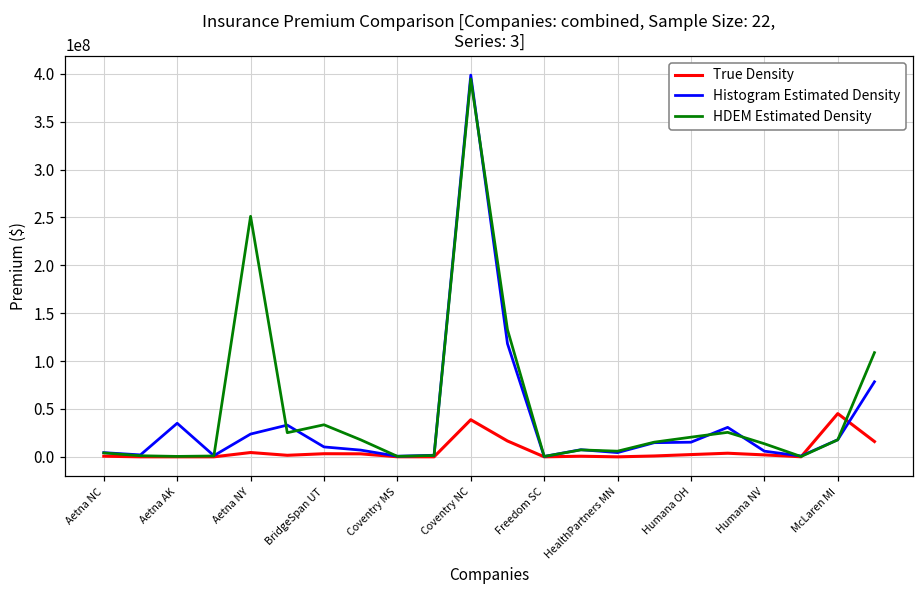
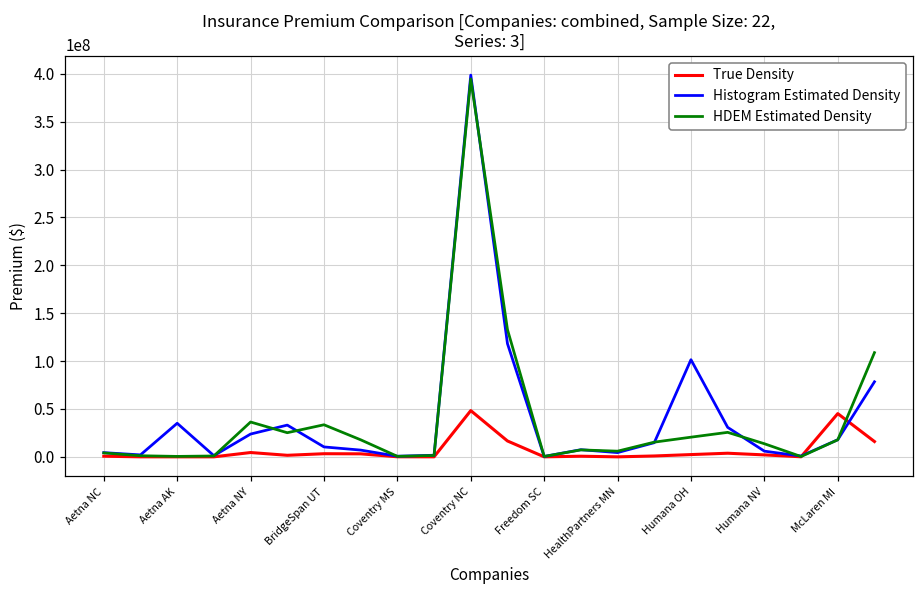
  {
    "True Density": {
      "Aetna NC": 0,
      "Aetna NY": 0,
      "BridgeSpan UT": 0,
-     "Coventry NC": 40000000,
+     "Coventry NC": 50000000,
      "HealthPartners MN": 0,
      "Humana OH": 0,
      "Humana NV": 0,
      "McLaren MI": 50000000
    },
    "Histogram Estimated Density": {
      "Aetna AK": 40000000,
      "Aetna NY": 20000000,
      "BridgeSpan UT": 10000000,
      "Coventry NC": 400000000,
-     "Humana OH": 20000000,
+     "Humana OH": 100000000,
      "Humana NV": 10000000
    },
    "HDEM Estimated Density": {
-     "Aetna NY": 250000000,
+     "Aetna NY": 40000000,
      "BridgeSpan UT": 30000000,
      "Coventry NC": 390000000,
      "Humana OH": 20000000,
      "Humana NV": 10000000
    }
  }
